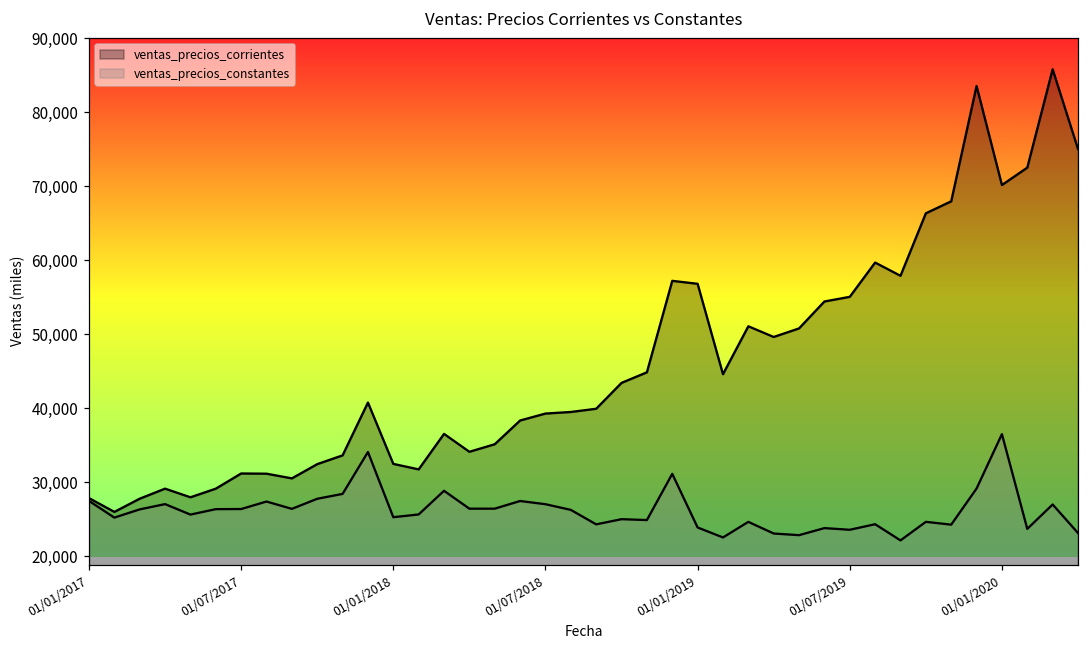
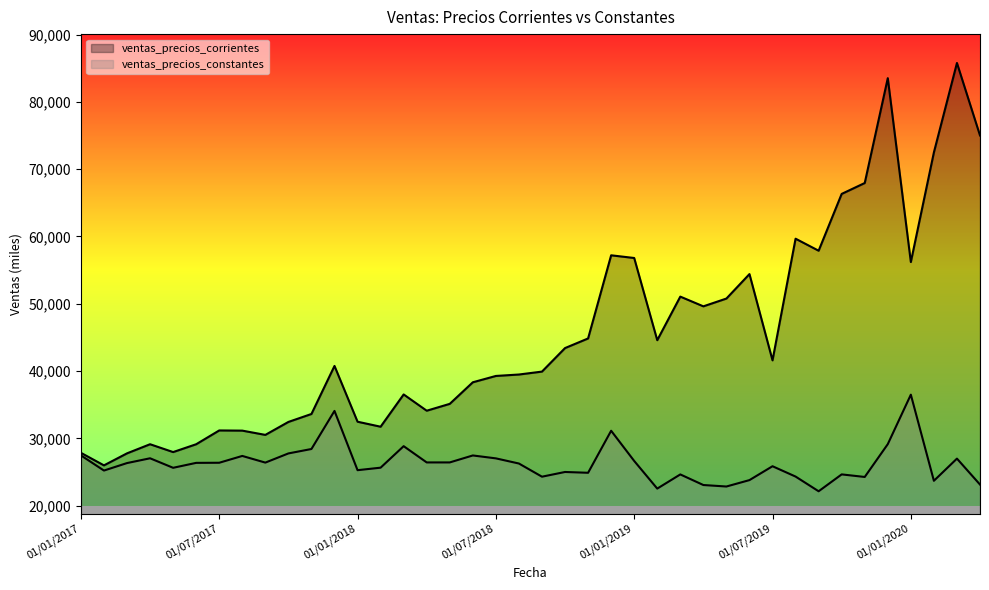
  {
    "ventas_precios_corrientes": {
      "01/01/2017": "28,000",
      "01/07/2017": "31,000",
      "01/01/2018": "32,000",
      "01/07/2018": "39,000",
      "01/01/2019": "57,000",
-     "01/07/2019": "55,000",
-     "01/01/2020": "70,000"
+     "01/07/2019": "42,000",
+     "01/01/2020": "56,000"
    },
    "ventas_precios_constantes": {
      "01/01/2017": "27,000",
      "01/07/2017": "26,000",
      "01/01/2018": "25,000",
      "01/07/2018": "27,000",
-     "01/01/2019": "24,000",
-     "01/07/2019": "24,000",
+     "01/01/2019": "27,000",
+     "01/07/2019": "26,000",
      "01/01/2020": "36,000"
    }
  }
